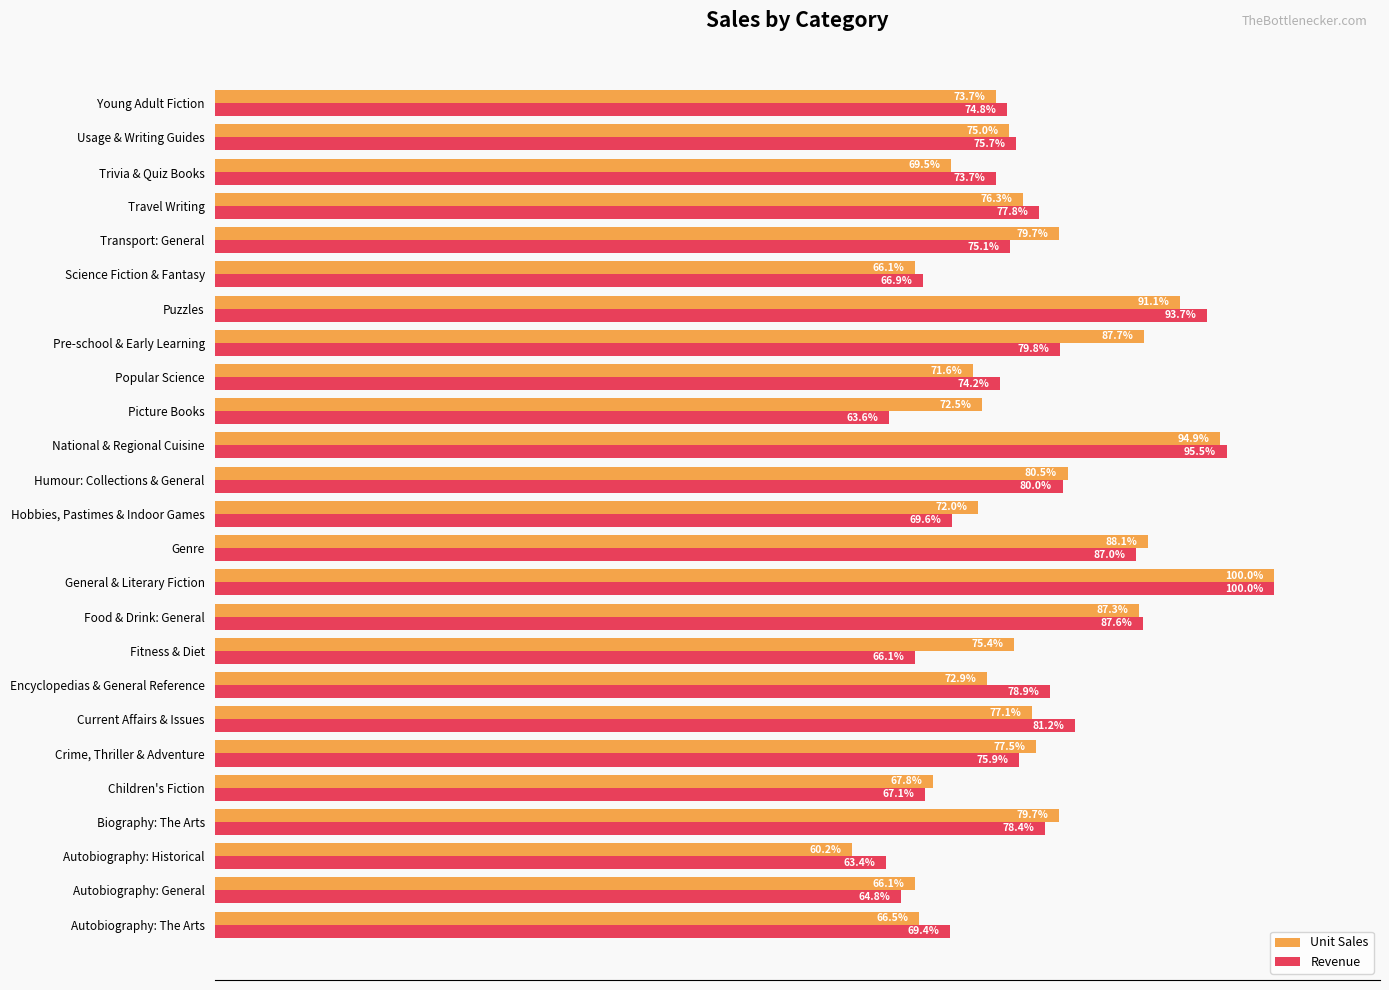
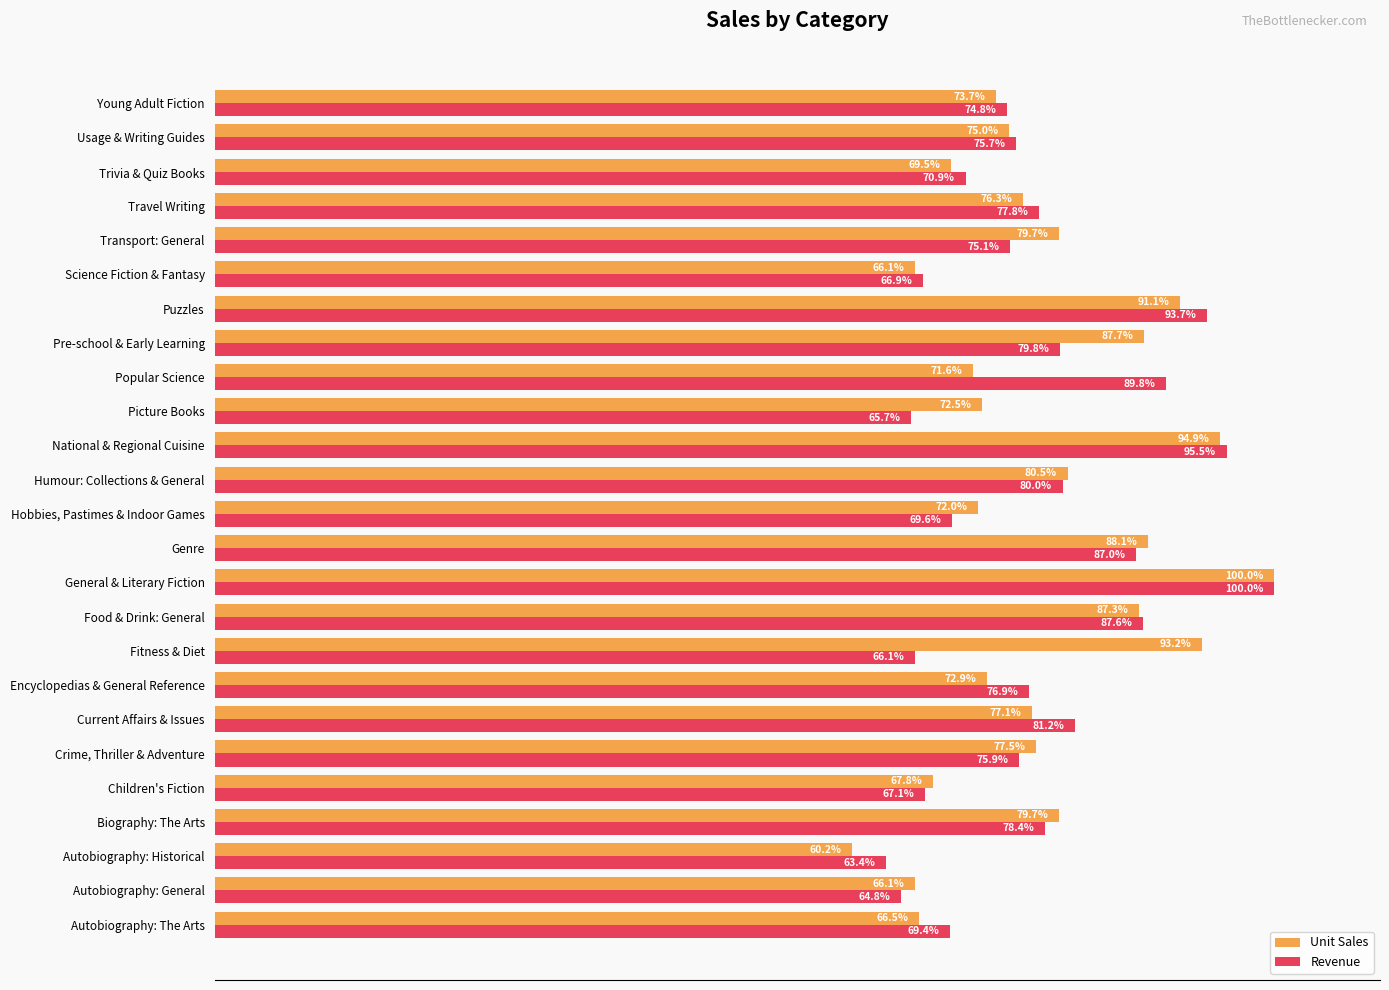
  {
    "Unit Sales": {
      "Young Adult Fiction": "73.7%",
      "Usage & Writing Guides": "75.0%",
      "Trivia & Quiz Books": "69.5%",
      "Travel Writing": "76.3%",
      "Transport: General": "79.7%",
      "Science Fiction & Fantasy": "66.1%",
      "Puzzles": "91.1%",
      "Pre-school & Early Learning": "87.7%",
      "Popular Science": "71.6%",
      "Picture Books": "72.5%",
      "National & Regional Cuisine": "94.9%",
      "Humour: Collections & General": "80.5%",
      "Hobbies, Pastimes & Indoor Games": "72.0%",
      "Genre": "88.1%",
      "General & Literary Fiction": "100.0%",
      "Food & Drink: General": "87.3%",
-     "Fitness & Diet": "75.4%",
+     "Fitness & Diet": "93.2%",
      "Encyclopedias & General Reference": "72.9%",
      "Current Affairs & Issues": "77.1%",
      "Crime, Thriller & Adventure": "77.5%",
      "Children's Fiction": "67.8%",
      "Biography: The Arts": "79.7%",
      "Autobiography: Historical": "60.2%",
      "Autobiography: General": "66.1%",
      "Autobiography: The Arts": "66.5%"
    },
    "Revenue": {
      "Young Adult Fiction": "74.8%",
      "Usage & Writing Guides": "75.7%",
-     "Trivia & Quiz Books": "73.7%",
+     "Trivia & Quiz Books": "70.9%",
      "Travel Writing": "77.8%",
      "Transport: General": "75.1%",
      "Science Fiction & Fantasy": "66.9%",
      "Puzzles": "93.7%",
      "Pre-school & Early Learning": "79.8%",
-     "Popular Science": "74.2%",
-     "Picture Books": "63.6%",
+     "Popular Science": "89.8%",
+     "Picture Books": "65.7%",
      "National & Regional Cuisine": "95.5%",
      "Humour: Collections & General": "80.0%",
      "Hobbies, Pastimes & Indoor Games": "69.6%",
      "Genre": "87.0%",
      "General & Literary Fiction": "100.0%",
      "Food & Drink: General": "87.6%",
      "Fitness & Diet": "66.1%",
-     "Encyclopedias & General Reference": "78.9%",
+     "Encyclopedias & General Reference": "76.9%",
      "Current Affairs & Issues": "81.2%",
      "Crime, Thriller & Adventure": "75.9%",
      "Children's Fiction": "67.1%",
      "Biography: The Arts": "78.4%",
      "Autobiography: Historical": "63.4%",
      "Autobiography: General": "64.8%",
      "Autobiography: The Arts": "69.4%"
    }
  }
